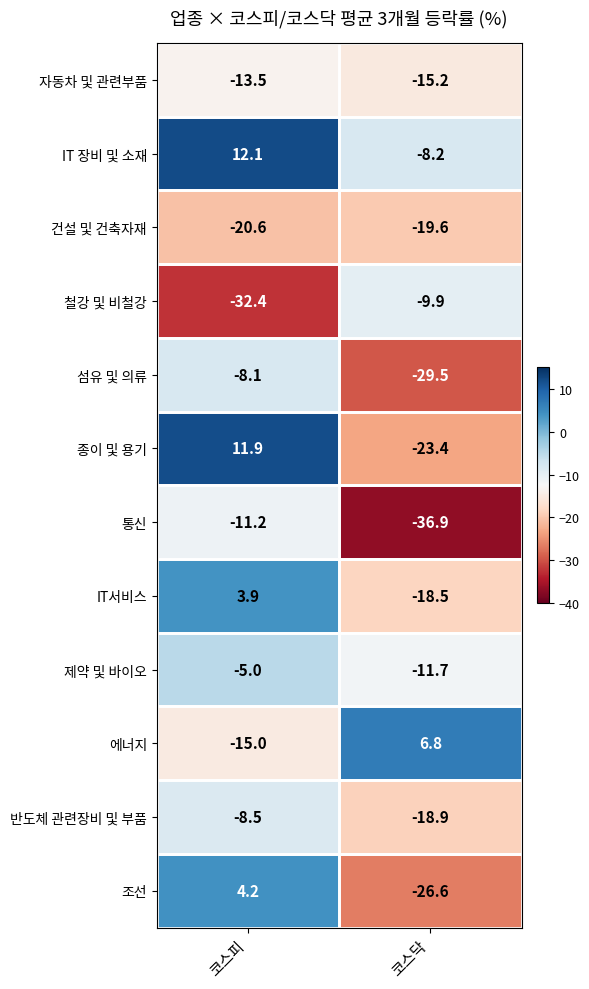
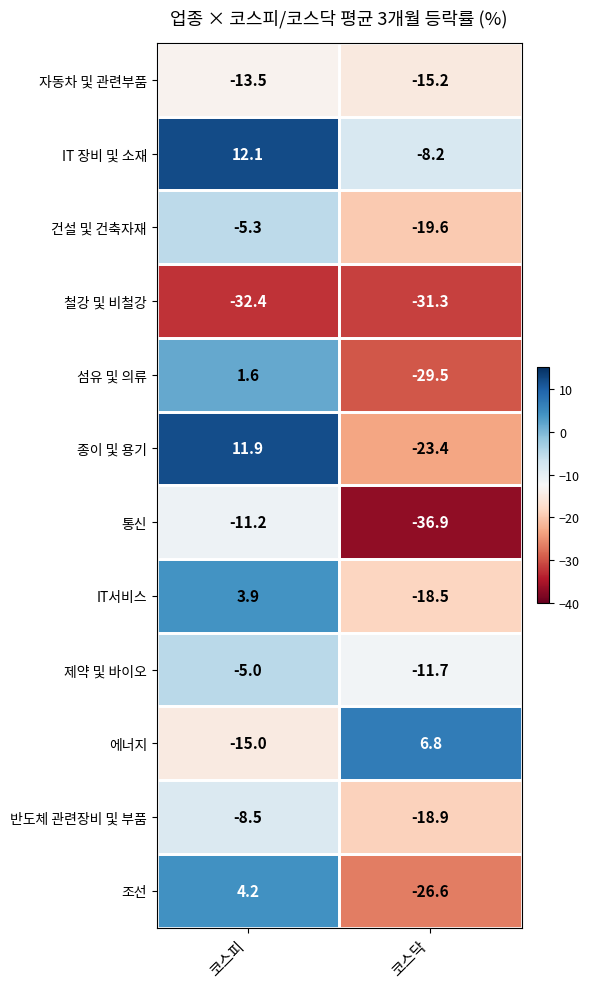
  {
    "자동차 및 관련부품": {
      "코스피": -13.5,
      "코스닥": -15.2
    },
    "IT 장비 및 소재": {
      "코스피": 12.1,
      "코스닥": -8.2
    },
    "건설 및 건축자재": {
-     "코스피": -20.6,
+     "코스피": -5.3,
      "코스닥": -19.6
    },
    "철강 및 비철강": {
      "코스피": -32.4,
-     "코스닥": -9.9
+     "코스닥": -31.3
    },
    "섬유 및 의류": {
-     "코스피": -8.1,
+     "코스피": 1.6,
      "코스닥": -29.5
    },
    "종이 및 용기": {
      "코스피": 11.9,
      "코스닥": -23.4
    },
    "통신": {
      "코스피": -11.2,
      "코스닥": -36.9
    },
    "IT서비스": {
      "코스피": 3.9,
      "코스닥": -18.5
    },
    "제약 및 바이오": {
      "코스피": -5.0,
      "코스닥": -11.7
    },
    "에너지": {
      "코스피": -15.0,
      "코스닥": 6.8
    },
    "반도체 관련장비 및 부품": {
      "코스피": -8.5,
      "코스닥": -18.9
    },
    "조선": {
      "코스피": 4.2,
      "코스닥": -26.6
    }
  }
